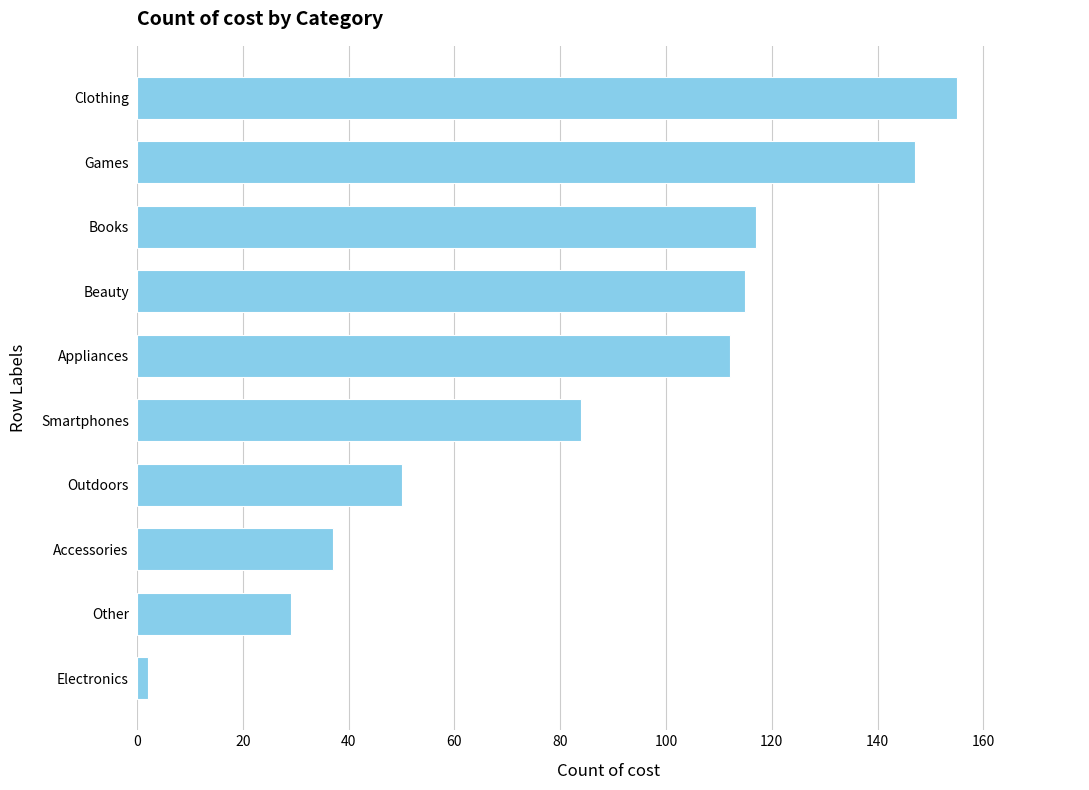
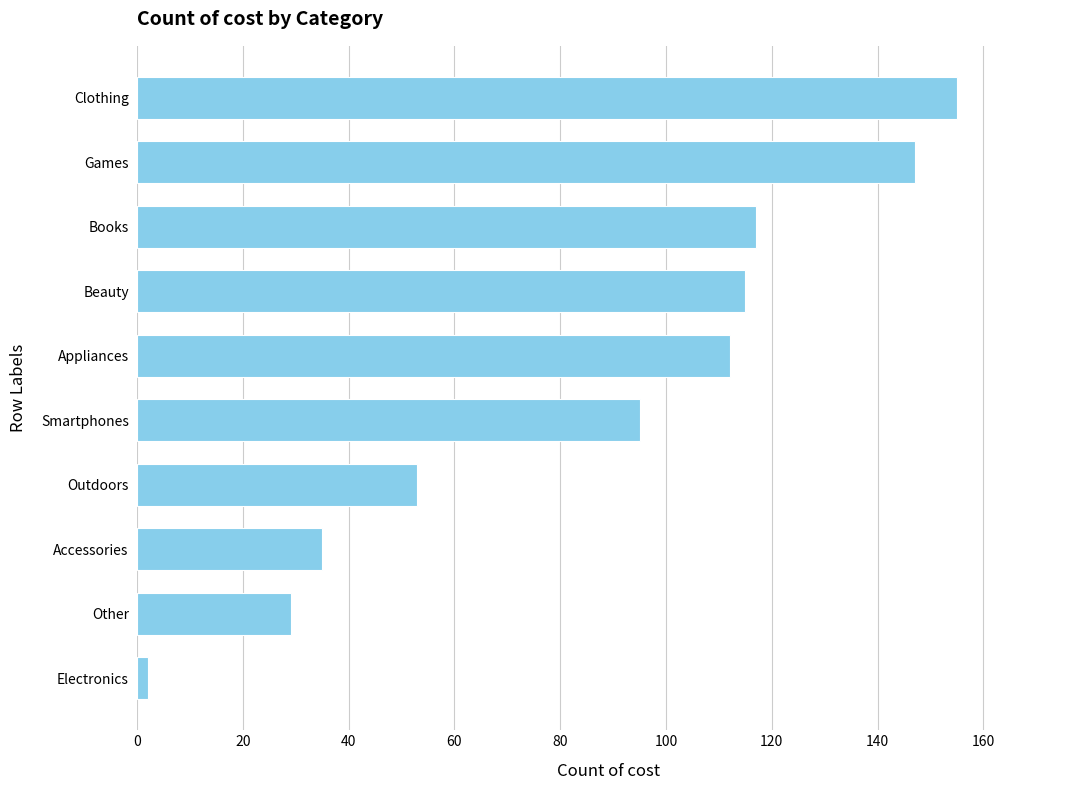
  {
    "Clothing": 155,
    "Games": 147,
    "Books": 117,
    "Beauty": 115,
    "Appliances": 112,
-   "Smartphones": 84,
-   "Outdoors": 50,
-   "Accessories": 37,
+   "Smartphones": 95,
+   "Outdoors": 53,
+   "Accessories": 35,
    "Other": 29,
    "Electronics": 2
  }
